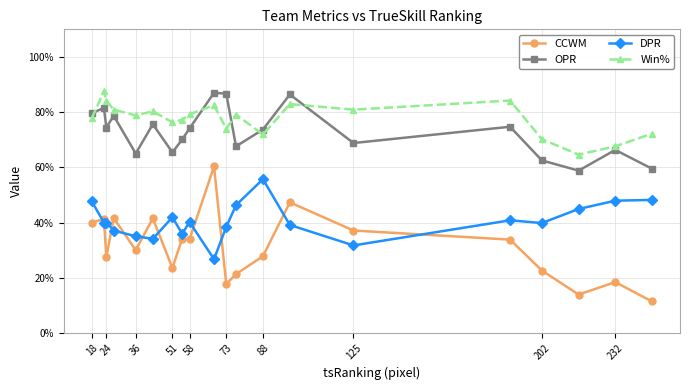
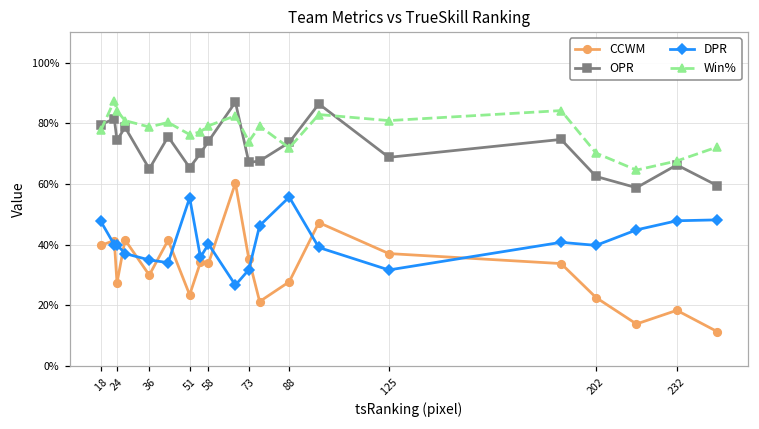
  {
    "CCWM": {
      "18": "40%",
      "24": "27%",
      "36": "30%",
      "51": "24%",
      "58": "34%",
-     "73": "18%",
+     "73": "35%",
      "88": "28%",
      "125": "37%",
      "202": "23%",
      "232": "18%"
    },
    "OPR": {
      "18": "80%",
      "24": "74%",
      "36": "65%",
      "51": "65%",
      "58": "74%",
-     "73": "87%",
+     "73": "67%",
      "88": "74%",
      "125": "69%",
      "202": "63%",
      "232": "66%"
    },
    "DPR": {
      "18": "48%",
      "24": "40%",
      "36": "35%",
-     "51": "42%",
+     "51": "56%",
      "58": "40%",
-     "73": "38%",
+     "73": "32%",
      "88": "56%",
      "125": "32%",
      "202": "40%",
      "232": "48%"
    },
    "Win%": {
      "18": "78%",
      "24": "84%",
      "36": "79%",
      "51": "76%",
      "58": "79%",
      "73": "74%",
      "88": "72%",
      "125": "81%",
      "202": "70%",
      "232": "68%"
    }
  }
